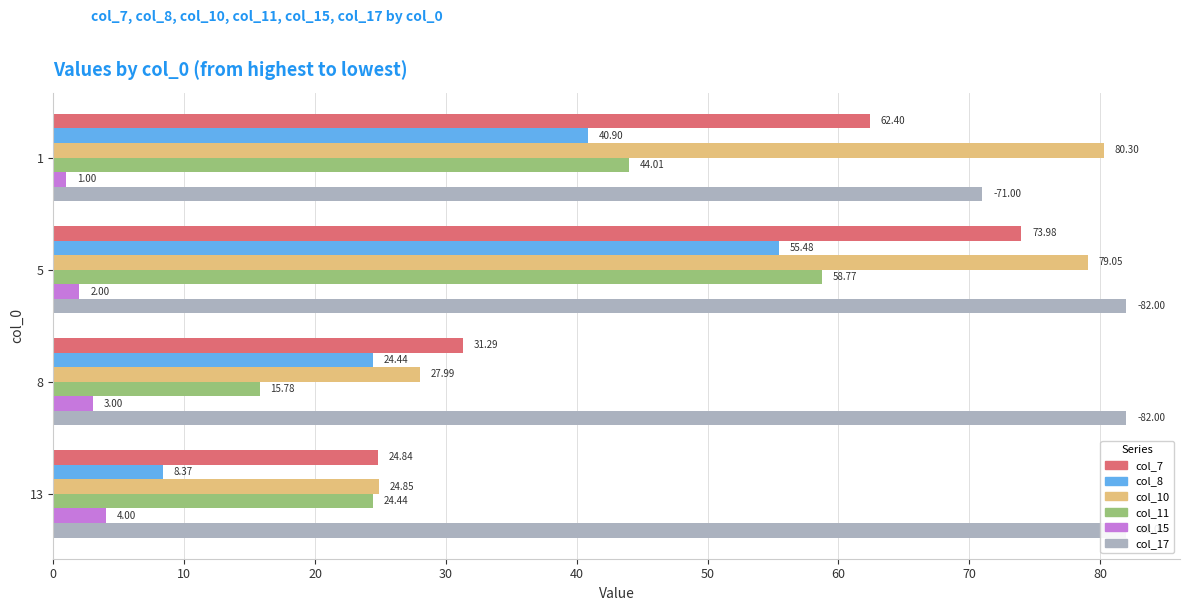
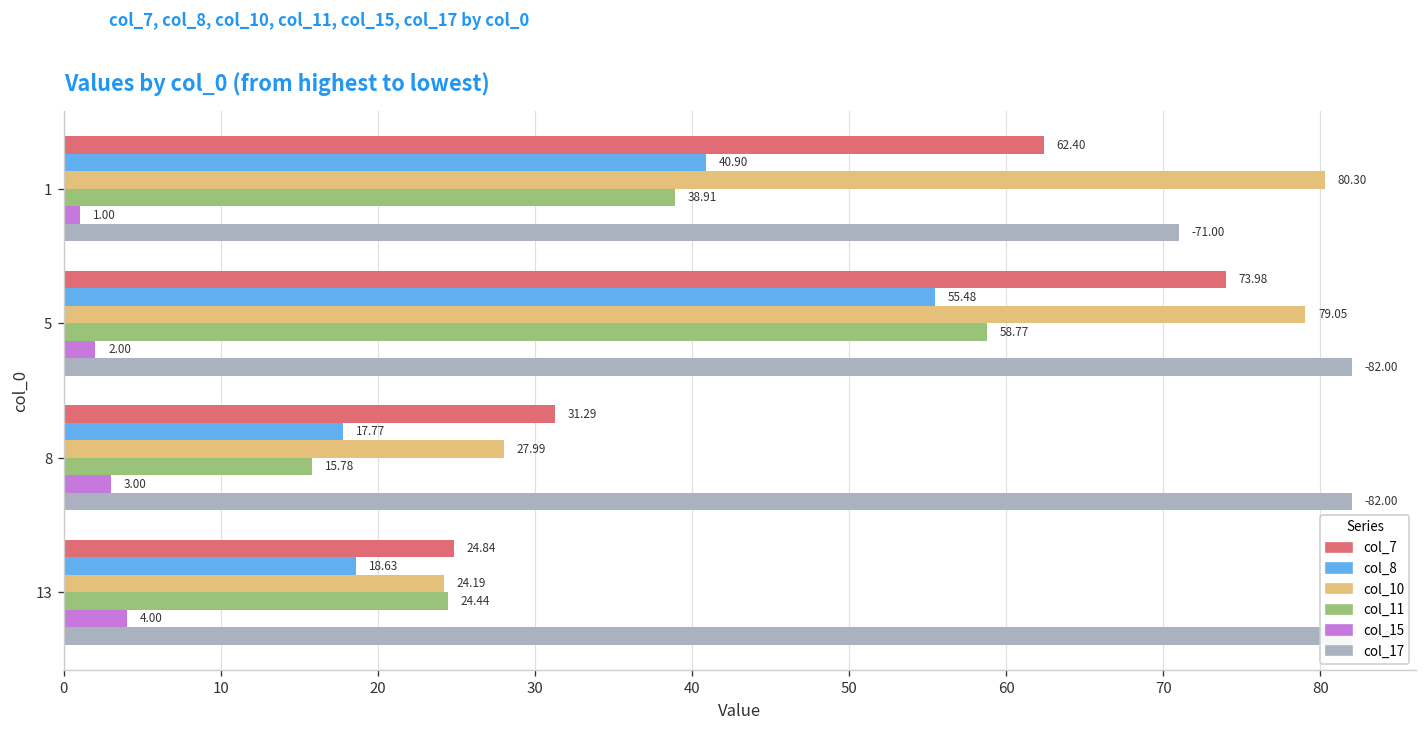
  {
    "col_7": {
      "1": 62.40,
      "5": 73.98,
      "8": 31.29,
      "13": 24.84
    },
    "col_8": {
      "1": 40.90,
      "5": 55.48,
-     "8": 24.44,
-     "13": 8.37
+     "8": 17.77,
+     "13": 18.63
    },
    "col_10": {
      "1": 80.30,
      "5": 79.05,
      "8": 27.99,
-     "13": 24.85
+     "13": 24.19
    },
    "col_11": {
-     "1": 44.01,
+     "1": 38.91,
      "5": 58.77,
      "8": 15.78,
      "13": 24.44
    },
    "col_15": {
      "1": 1.00,
      "5": 2.00,
      "8": 3.00,
      "13": 4.00
    }
  }
